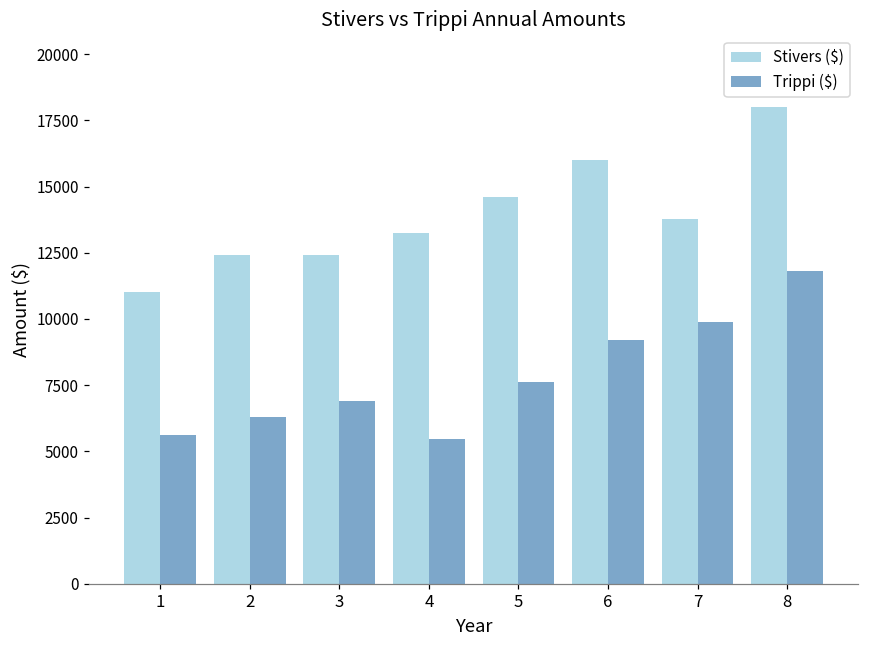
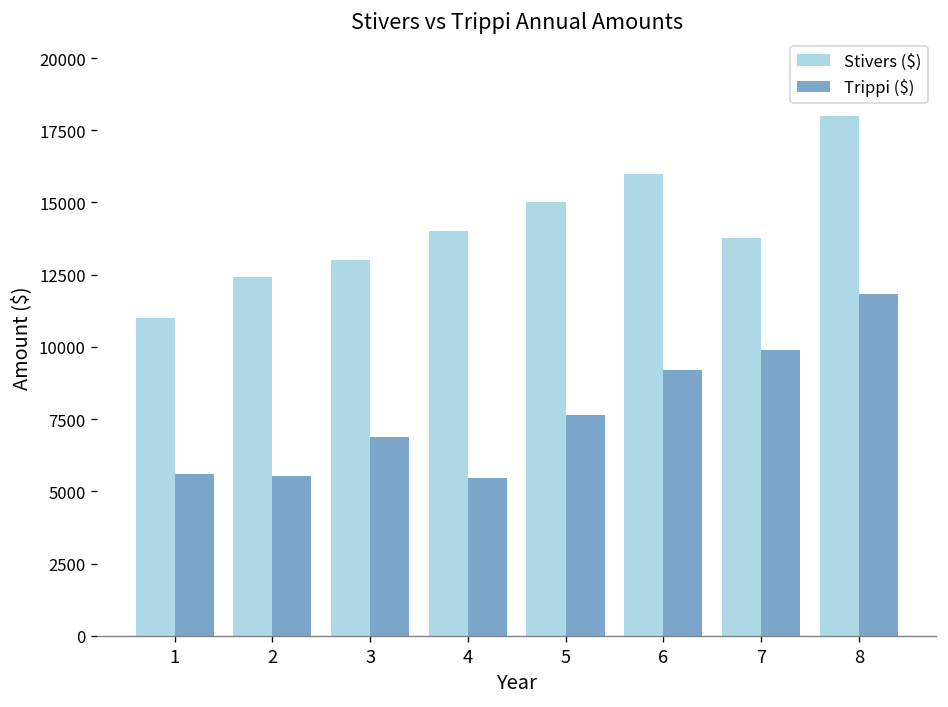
  {
    "Stivers ($)": {
      "1": 11000,
      "2": 12400,
-     "3": 12400,
-     "4": 13200,
-     "5": 14600,
+     "3": 13000,
+     "4": 14000,
+     "5": 15000,
      "6": 16000,
      "7": 13800,
      "8": 18000
    },
    "Trippi ($)": {
      "1": 5600,
-     "2": 6300,
+     "2": 5500,
      "3": 6900,
      "4": 5500,
      "5": 7600,
      "6": 9200,
      "7": 9900,
      "8": 11800
    }
  }
